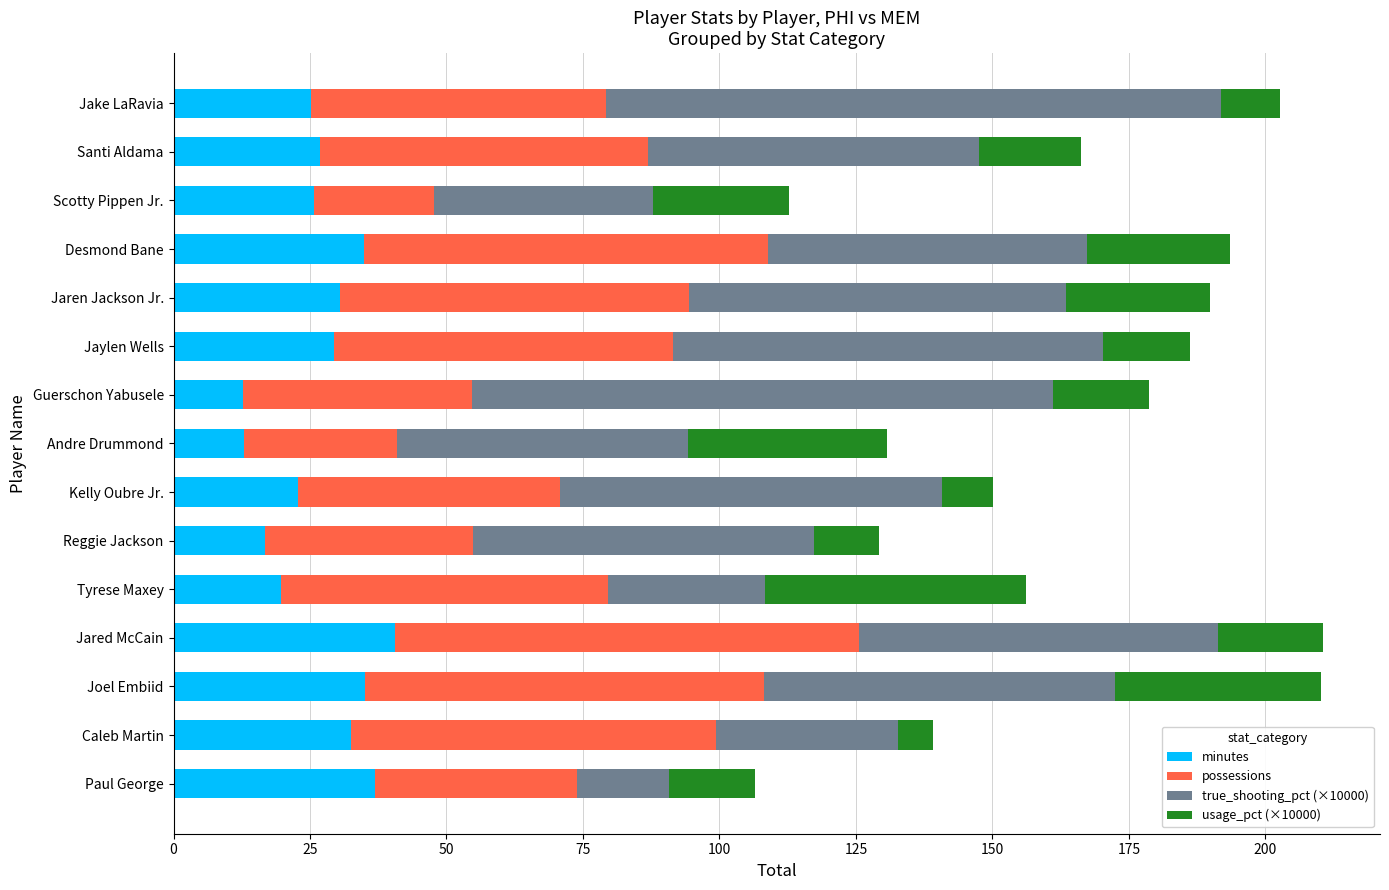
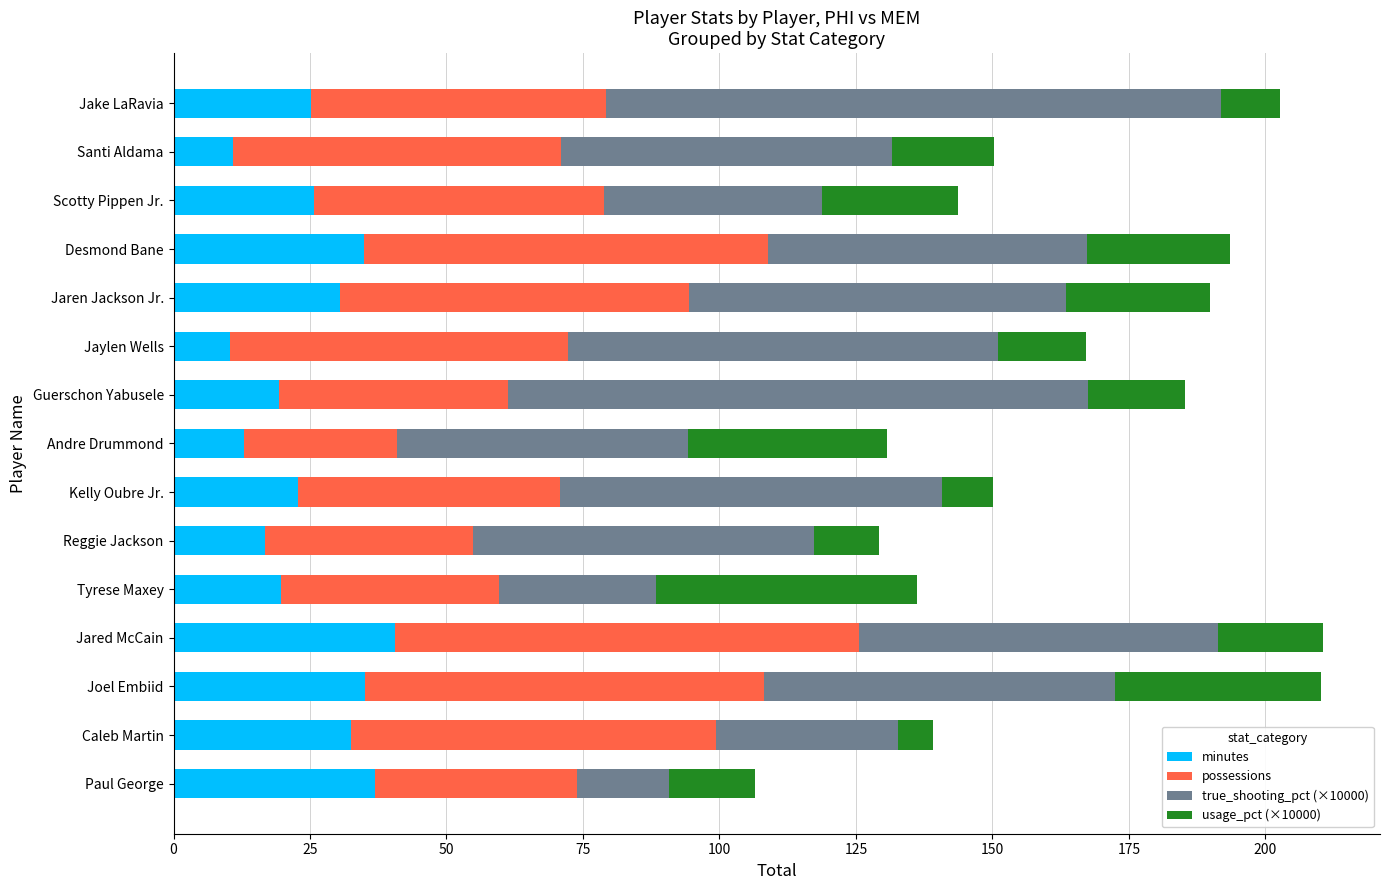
  {
    "minutes": {
      "Jake LaRavia": 25,
-     "Santi Aldama": 27,
+     "Santi Aldama": 11,
      "Scotty Pippen Jr.": 26,
      "Desmond Bane": 35,
      "Jaren Jackson Jr.": 30,
-     "Jaylen Wells": 29,
-     "Guerschon Yabusele": 13,
+     "Jaylen Wells": 10,
+     "Guerschon Yabusele": 19,
      "Andre Drummond": 13,
      "Kelly Oubre Jr.": 23,
      "Reggie Jackson": 17,
      "Tyrese Maxey": 20,
      "Jared McCain": 41,
      "Joel Embiid": 35,
      "Caleb Martin": 32,
      "Paul George": 37
    },
    "possessions": {
      "Jake LaRavia": 54,
      "Santi Aldama": 60,
-     "Scotty Pippen Jr.": 22,
+     "Scotty Pippen Jr.": 53,
      "Desmond Bane": 74,
      "Jaren Jackson Jr.": 64,
      "Jaylen Wells": 62,
      "Guerschon Yabusele": 42,
      "Andre Drummond": 28,
      "Kelly Oubre Jr.": 48,
      "Reggie Jackson": 38,
-     "Tyrese Maxey": 60,
+     "Tyrese Maxey": 40,
      "Jared McCain": 85,
      "Joel Embiid": 73,
      "Caleb Martin": 67,
      "Paul George": 37
    },
    "true_shooting_pct (×10000)": {
      "Jake LaRavia": 113,
      "Santi Aldama": 61,
      "Scotty Pippen Jr.": 40,
      "Desmond Bane": 58,
      "Jaren Jackson Jr.": 69,
      "Jaylen Wells": 79,
      "Guerschon Yabusele": 106,
      "Andre Drummond": 53,
      "Kelly Oubre Jr.": 70,
      "Reggie Jackson": 63,
      "Tyrese Maxey": 29,
      "Jared McCain": 66,
      "Joel Embiid": 64,
      "Caleb Martin": 33,
      "Paul George": 17
    },
    "usage_pct (×10000)": {
      "Jake LaRavia": 11,
      "Santi Aldama": 19,
      "Scotty Pippen Jr.": 25,
      "Desmond Bane": 26,
      "Jaren Jackson Jr.": 26,
      "Jaylen Wells": 16,
      "Guerschon Yabusele": 18,
      "Andre Drummond": 36,
      "Kelly Oubre Jr.": 9,
      "Reggie Jackson": 12,
      "Tyrese Maxey": 48,
      "Jared McCain": 19,
      "Joel Embiid": 38,
      "Caleb Martin": 6,
      "Paul George": 16
    }
  }
